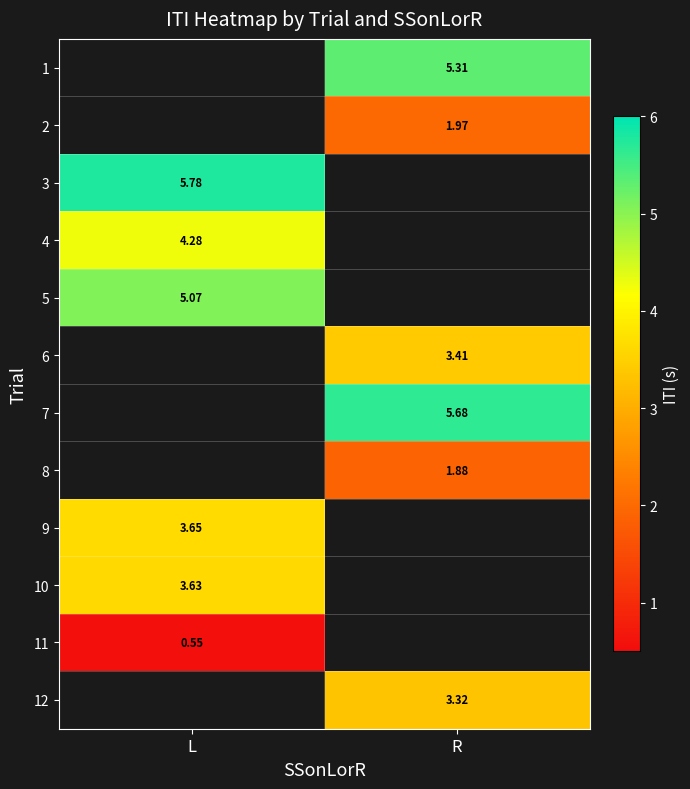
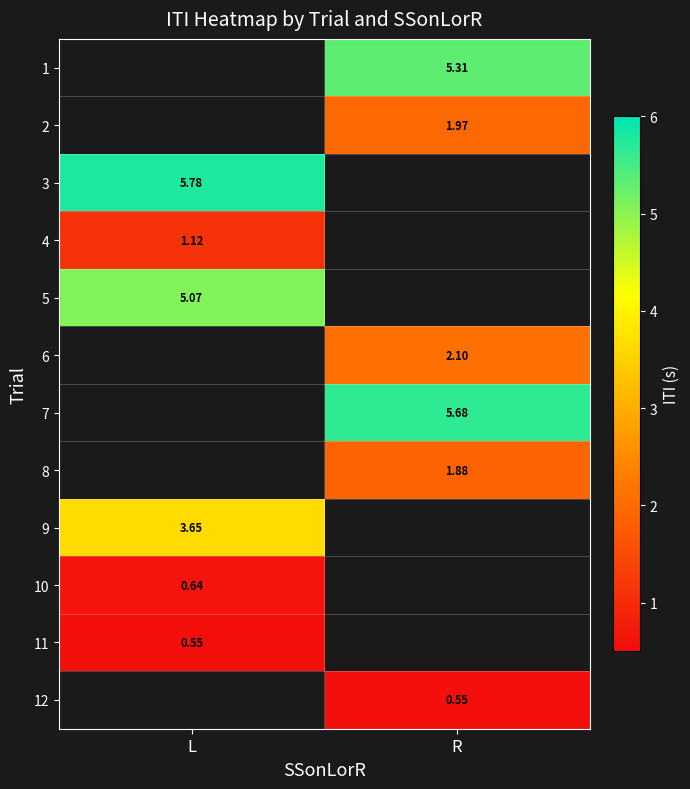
  {
    "1": {
      "R": 5.31
    },
    "2": {
      "R": 1.97
    },
    "3": {
      "L": 5.78
    },
    "4": {
-     "L": 4.28
+     "L": 1.12
    },
    "5": {
      "L": 5.07
    },
    "6": {
-     "R": 3.41
+     "R": 2.10
    },
    "7": {
      "R": 5.68
    },
    "8": {
      "R": 1.88
    },
    "9": {
      "L": 3.65
    },
    "10": {
-     "L": 3.63
+     "L": 0.64
    },
    "11": {
      "L": 0.55
    },
    "12": {
-     "R": 3.32
+     "R": 0.55
    }
  }
